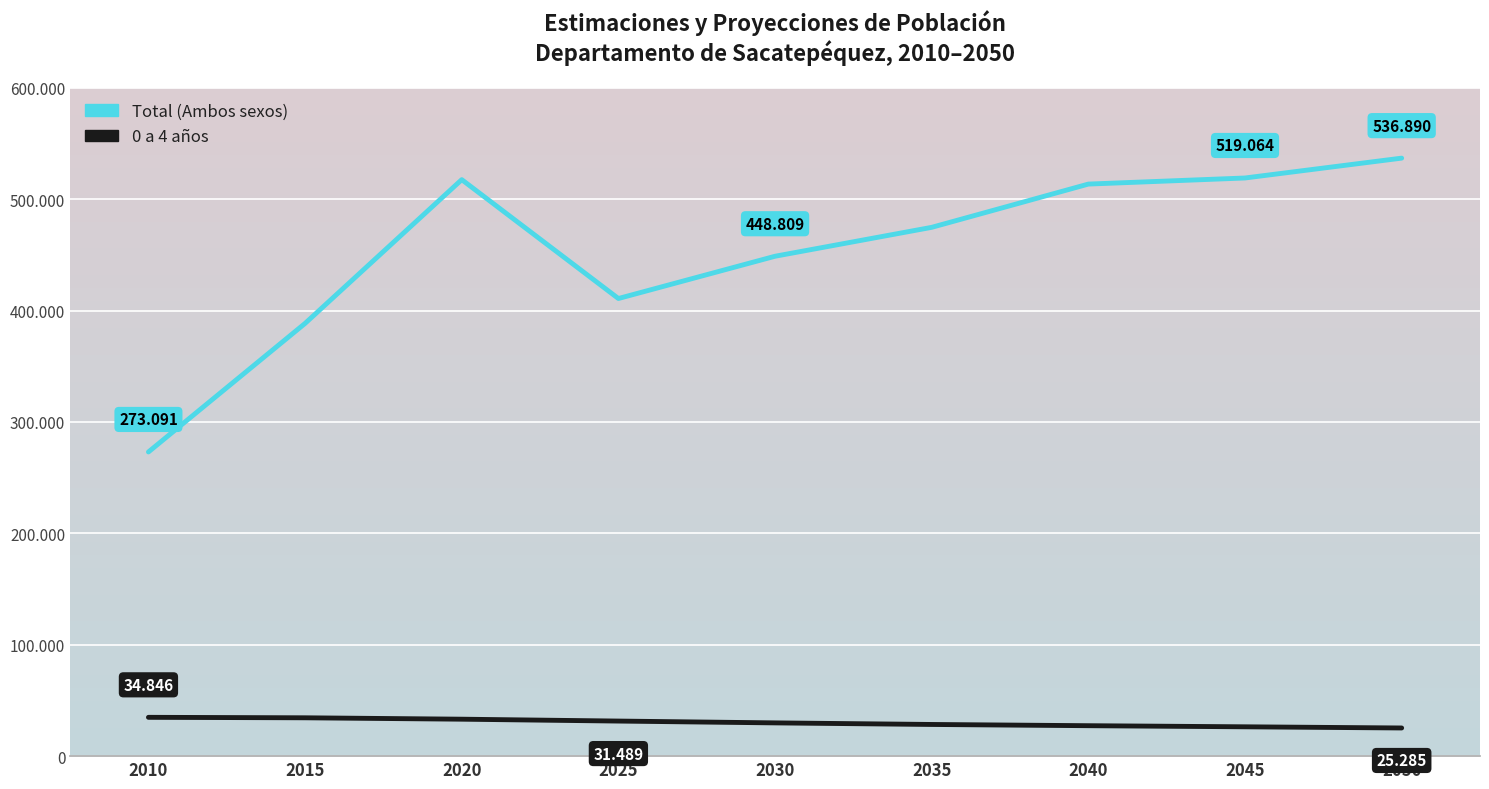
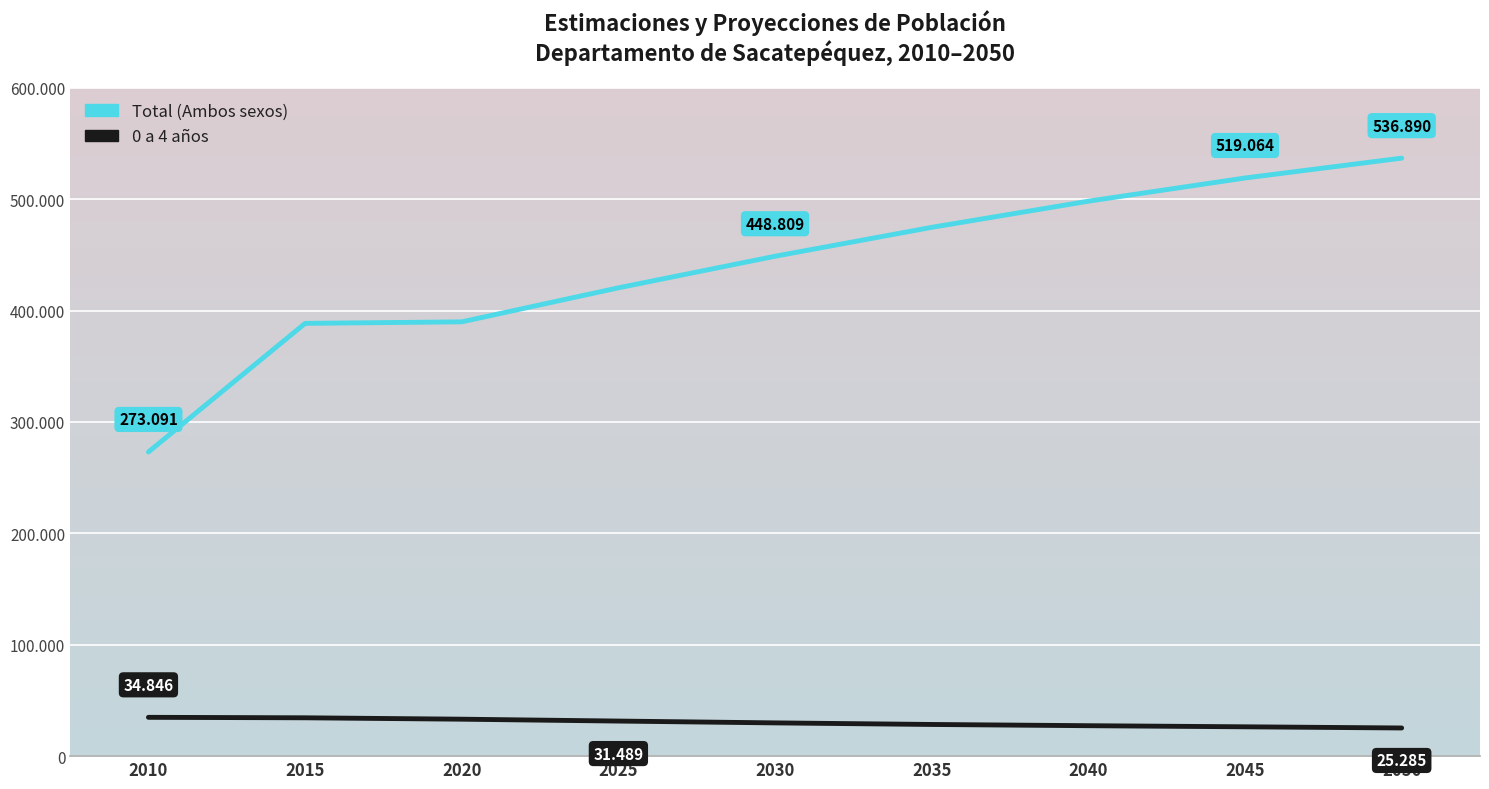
  {
    "Total (Ambos sexos)": {
      "2015": 389,
-     "2020": 518,
-     "2025": 411,
+     "2020": 390,
+     "2025": 420,
      "2035": 475,
-     "2040": 514
+     "2040": 498
    }
  }
